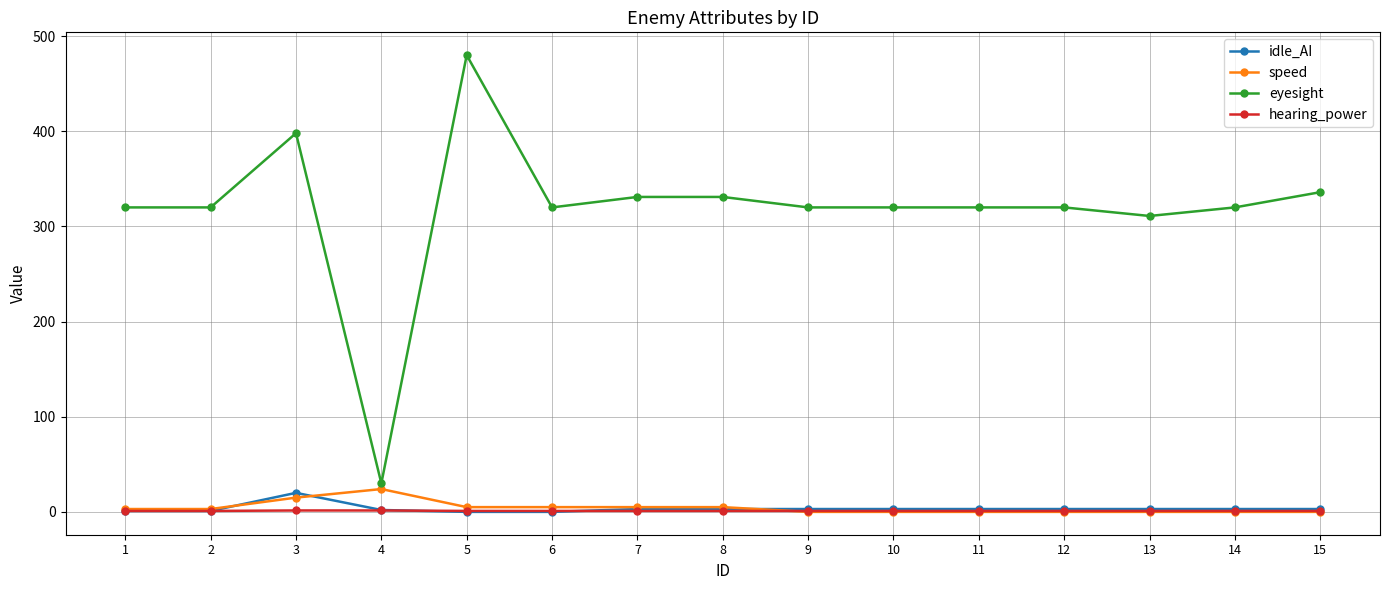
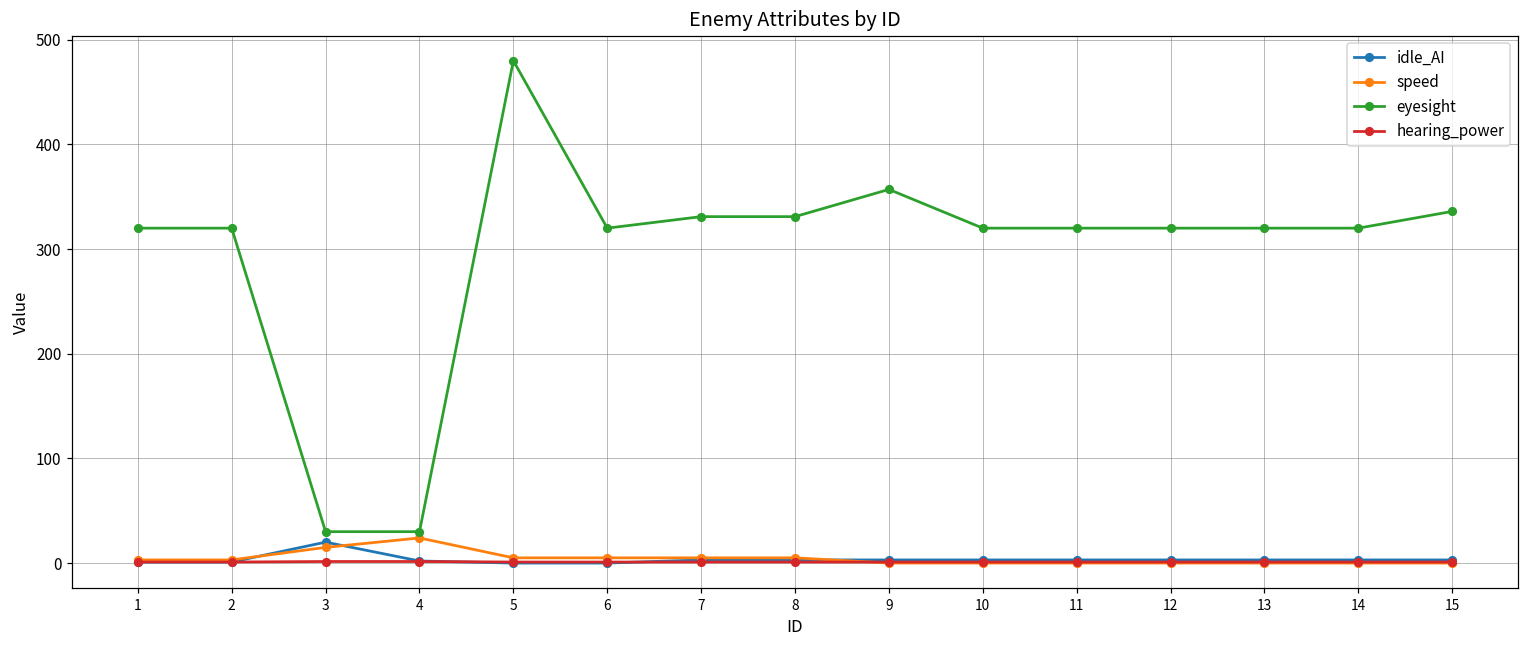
  {
    "idle_AI": {
      "3": 20
    },
    "speed": {
      "3": 20,
      "4": 20,
      "5": 10,
      "6": 10
    },
    "eyesight": {
      "1": 320,
      "2": 320,
-     "3": 400,
+     "3": 30,
      "4": 30,
      "5": 480,
      "6": 320,
      "7": 330,
      "8": 330,
-     "9": 320,
+     "9": 360,
      "10": 320,
      "11": 320,
      "12": 320,
-     "13": 310,
+     "13": 320,
      "14": 320,
      "15": 340
    },
    "hearing_power": {
      "3": 0
    }
  }
